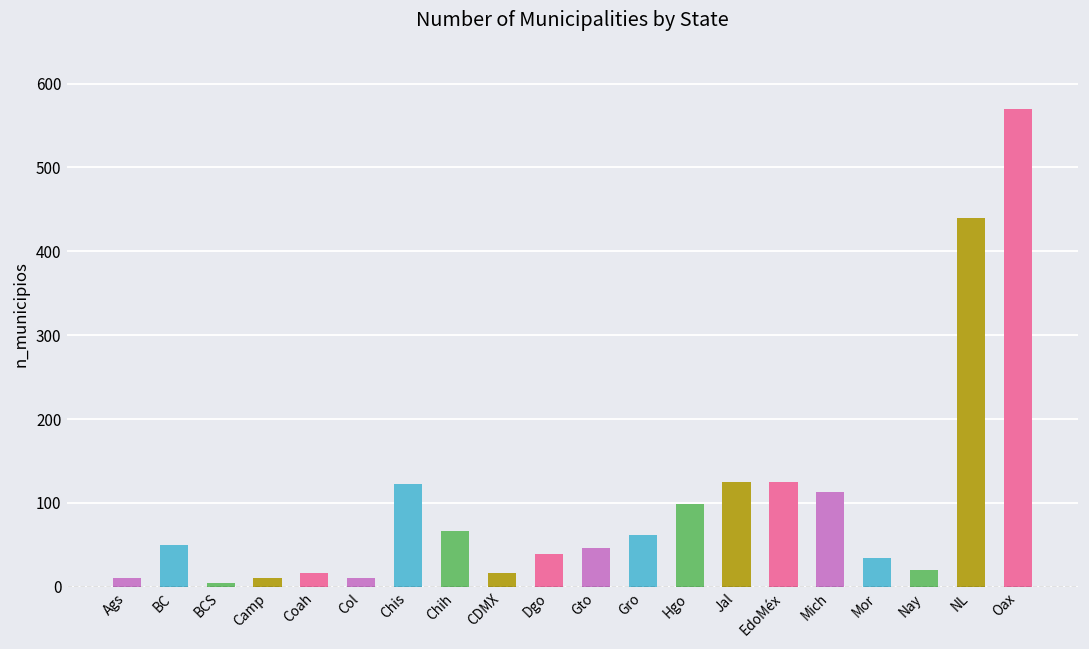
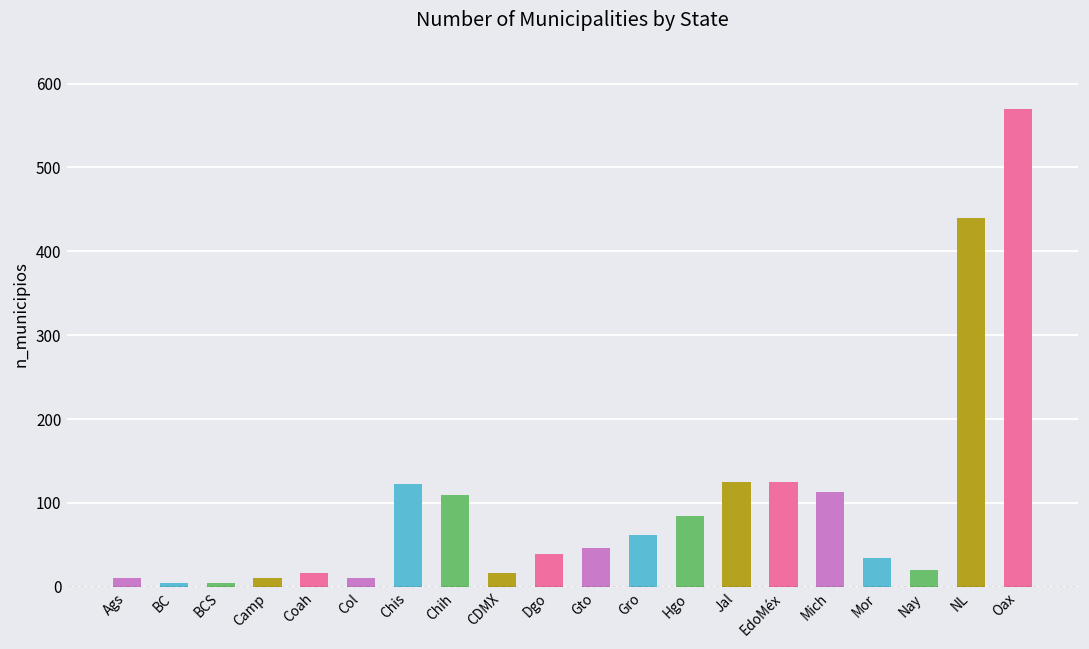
  {
    "Ags": 10,
-   "BC": 50,
+   "BC": 10,
    "BCS": 10,
    "Camp": 10,
    "Coah": 20,
    "Col": 10,
    "Chis": 120,
-   "Chih": 70,
+   "Chih": 110,
    "CDMX": 20,
    "Dgo": 40,
    "Gto": 50,
    "Gro": 60,
-   "Hgo": 100,
+   "Hgo": 80,
    "Jal": 130,
    "EdoMéx": 130,
    "Mich": 110,
    "Mor": 40,
    "Nay": 20,
    "NL": 440,
    "Oax": 570
  }
